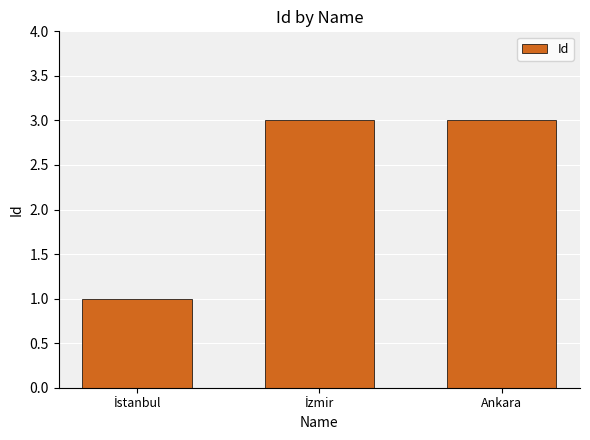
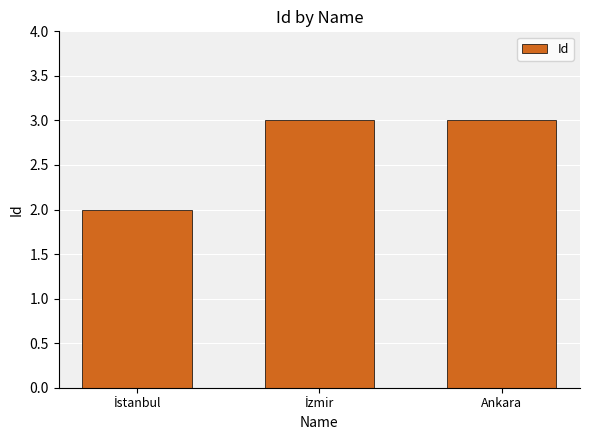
  {
-   "İstanbul": 1,
+   "İstanbul": 2,
    "İzmir": 3,
    "Ankara": 3
  }
